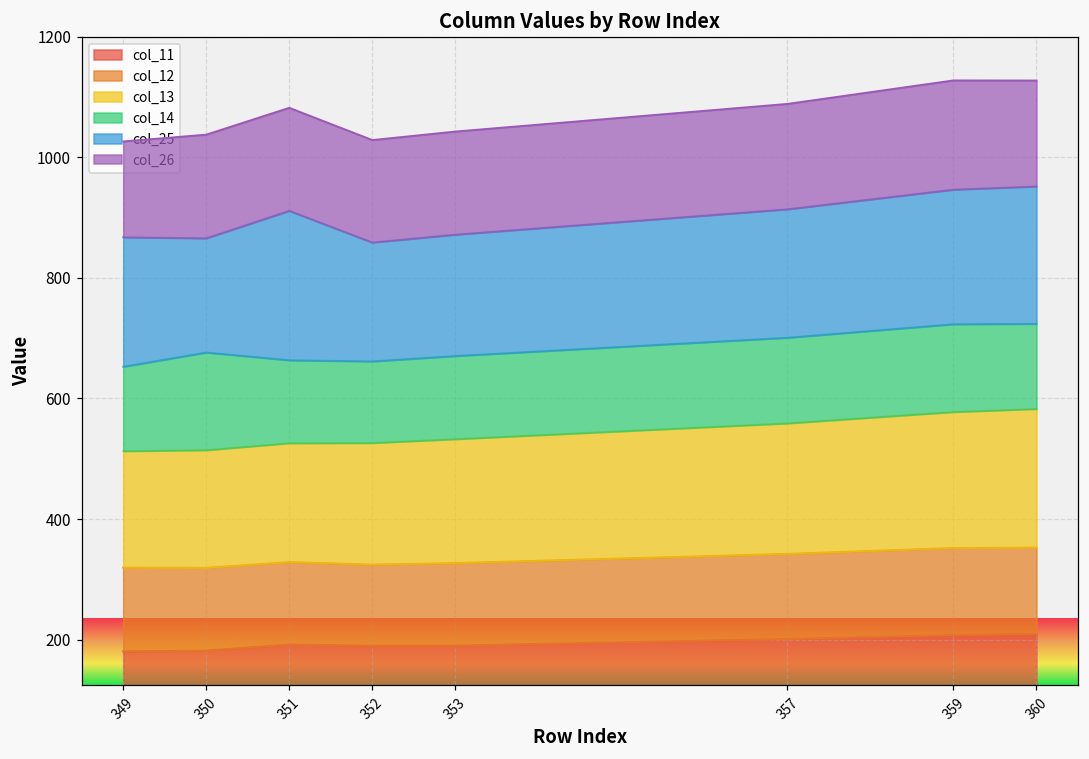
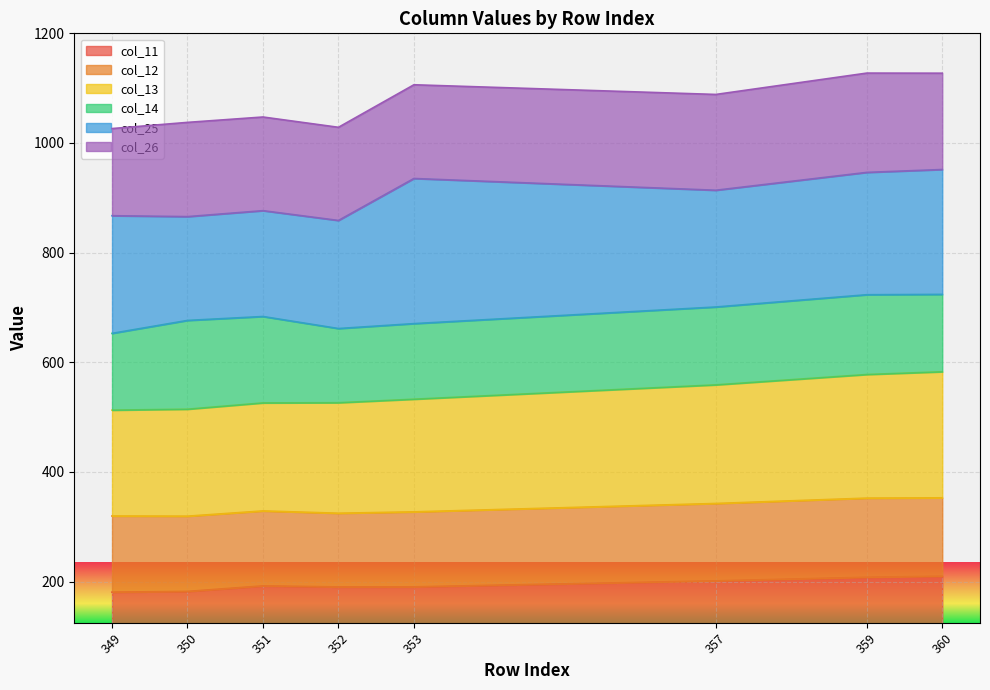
  {
    "col_13": {
      "349": 190,
      "350": 200,
      "351": 200,
      "352": 200,
      "353": 210,
      "357": 220,
      "359": 230,
      "360": 230
    },
    "col_14": {
      "349": 140,
      "350": 160,
-     "351": 140,
+     "351": 160,
      "352": 140,
      "353": 140,
      "357": 140,
      "359": 150,
      "360": 140
    },
    "col_25": {
      "349": 210,
      "350": 190,
-     "351": 250,
+     "351": 190,
      "352": 200,
-     "353": 200,
+     "353": 260,
      "357": 210,
      "359": 220,
      "360": 230
    },
    "col_26": {
      "350": 170,
      "351": 170,
      "352": 170,
      "353": 170,
      "357": 170,
      "359": 180,
      "360": 180
    }
  }
